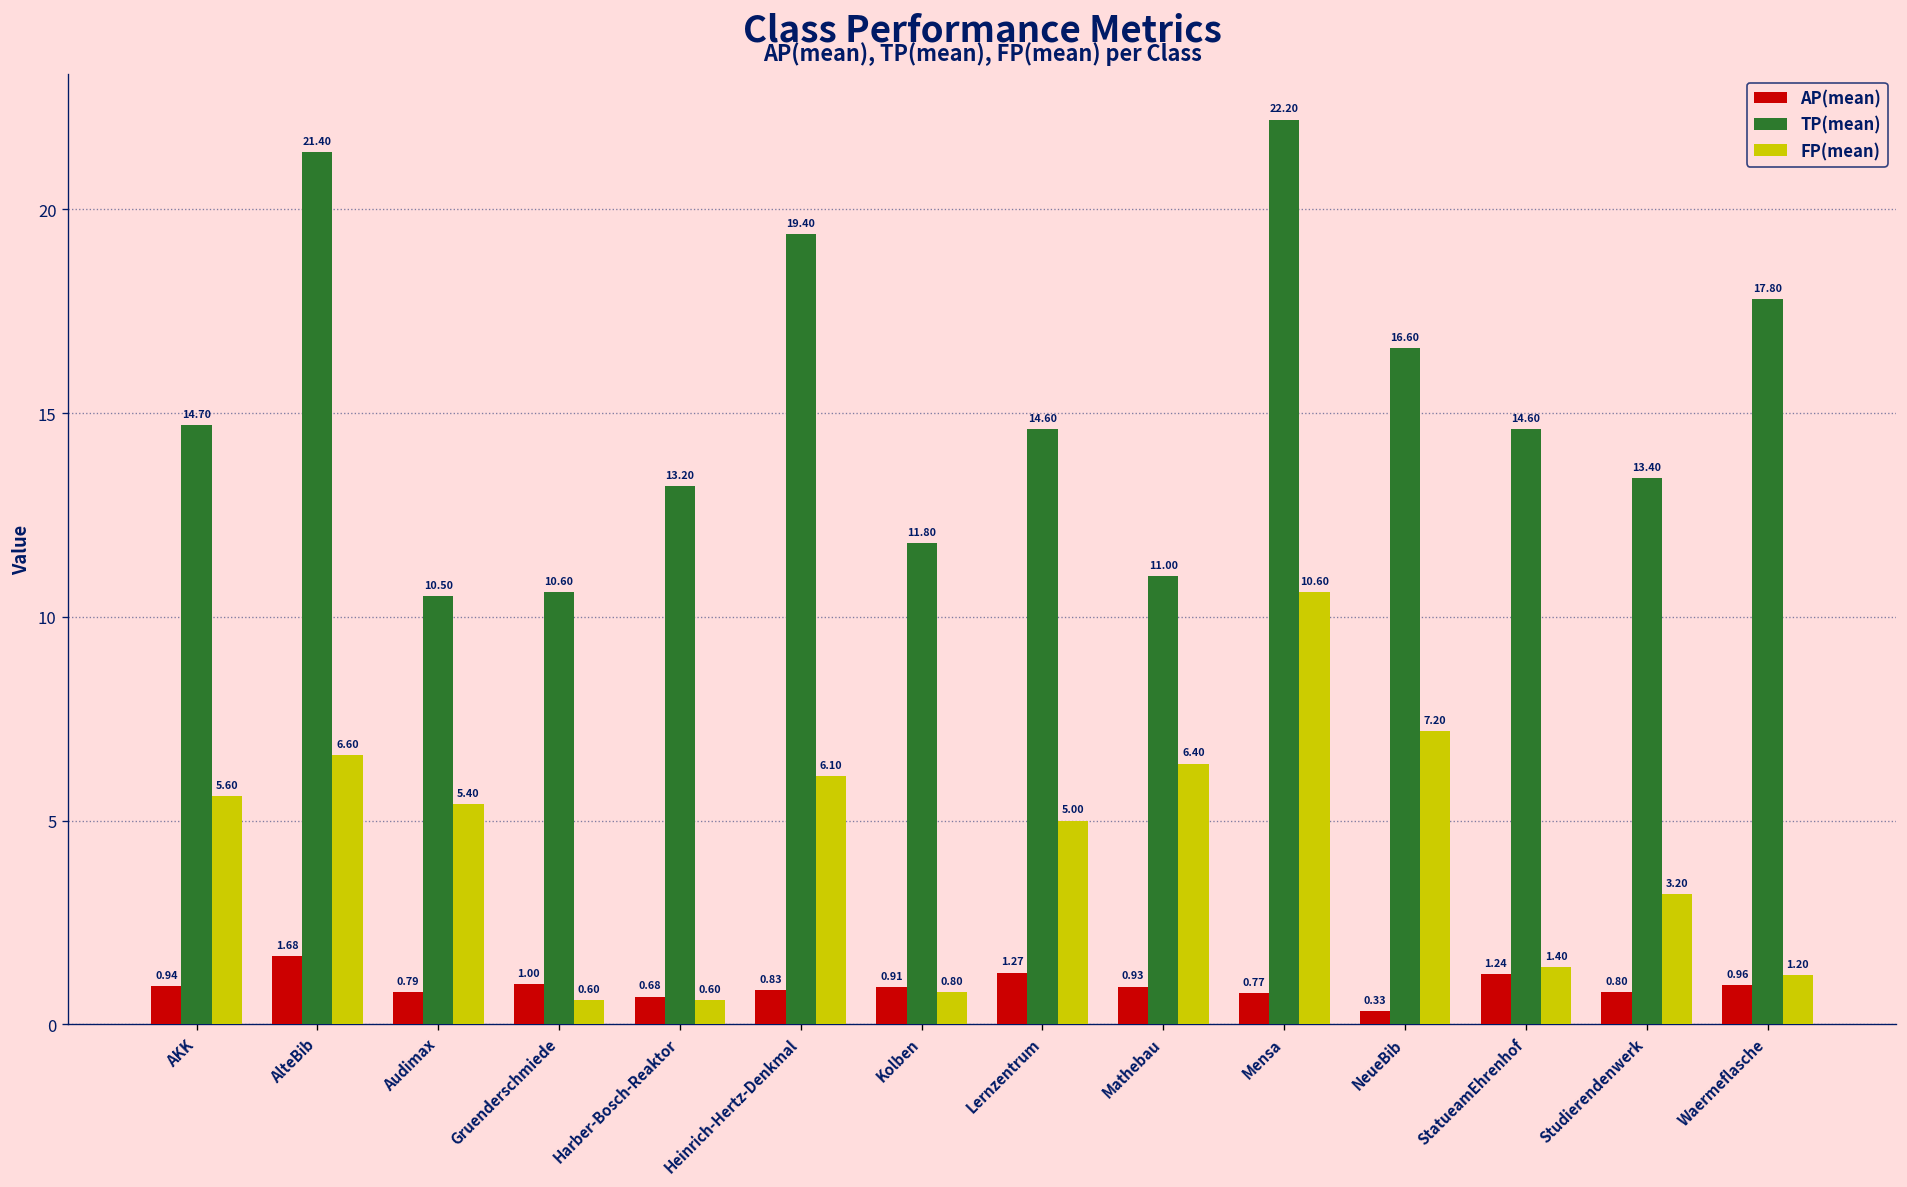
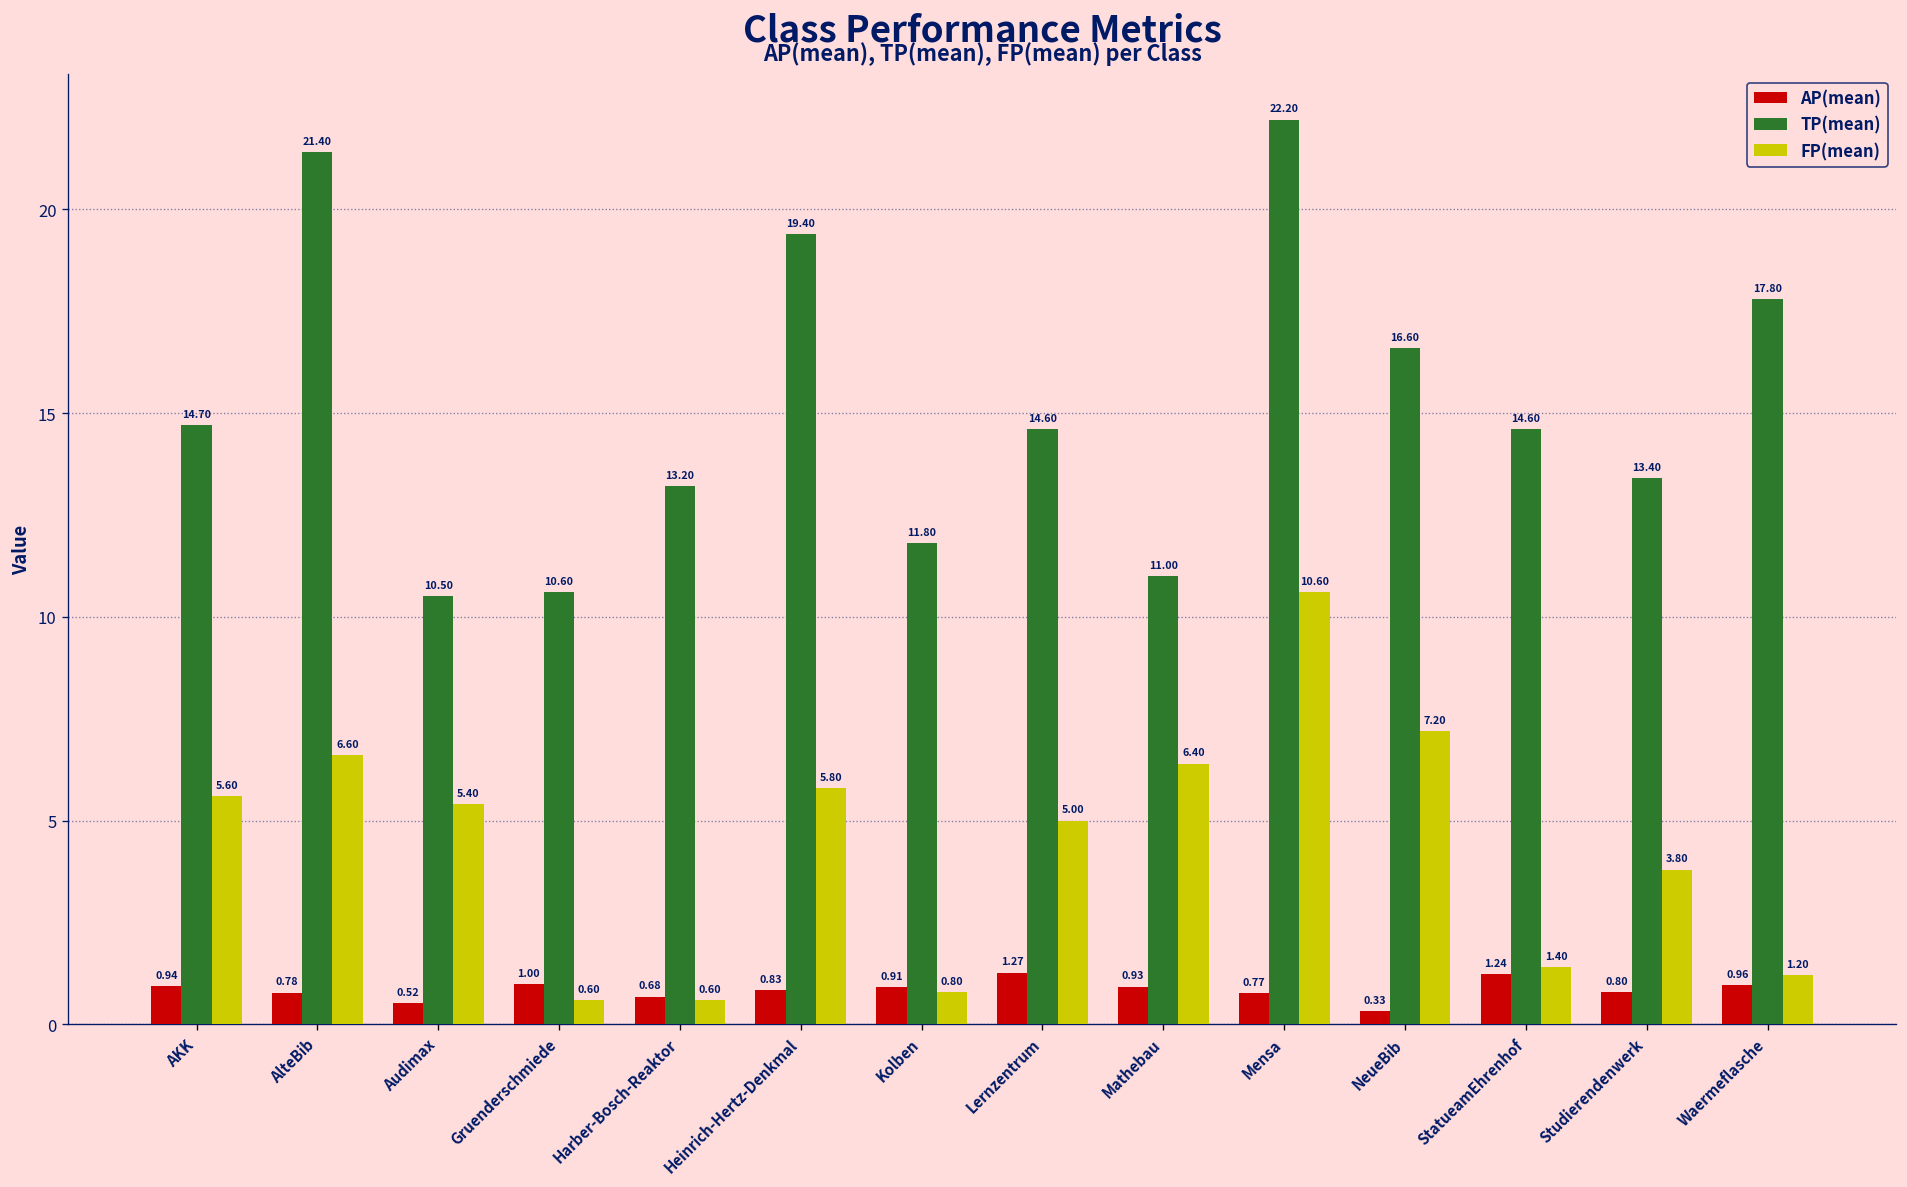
  {
    "AP(mean)": {
      "AKK": 0.94,
-     "AlteBib": 1.68,
-     "Audimax": 0.79,
+     "AlteBib": 0.78,
+     "Audimax": 0.52,
      "Gruenderschmiede": 1.00,
      "Harber-Bosch-Reaktor": 0.68,
      "Heinrich-Hertz-Denkmal": 0.83,
      "Kolben": 0.91,
      "Lernzentrum": 1.27,
      "Mathebau": 0.93,
      "Mensa": 0.77,
      "NeueBib": 0.33,
      "StatueamEhrenhof": 1.24,
      "Studierendenwerk": 0.80,
      "Waermeflasche": 0.96
    },
    "TP(mean)": {
      "AKK": 14.70,
      "AlteBib": 21.40,
      "Audimax": 10.50,
      "Gruenderschmiede": 10.60,
      "Harber-Bosch-Reaktor": 13.20,
      "Heinrich-Hertz-Denkmal": 19.40,
      "Kolben": 11.80,
      "Lernzentrum": 14.60,
      "Mathebau": 11.00,
      "Mensa": 22.20,
      "NeueBib": 16.60,
      "StatueamEhrenhof": 14.60,
      "Studierendenwerk": 13.40,
      "Waermeflasche": 17.80
    },
    "FP(mean)": {
      "AKK": 5.60,
      "AlteBib": 6.60,
      "Audimax": 5.40,
      "Gruenderschmiede": 0.60,
      "Harber-Bosch-Reaktor": 0.60,
-     "Heinrich-Hertz-Denkmal": 6.10,
+     "Heinrich-Hertz-Denkmal": 5.80,
      "Kolben": 0.80,
      "Lernzentrum": 5.00,
      "Mathebau": 6.40,
      "Mensa": 10.60,
      "NeueBib": 7.20,
      "StatueamEhrenhof": 1.40,
-     "Studierendenwerk": 3.20,
+     "Studierendenwerk": 3.80,
      "Waermeflasche": 1.20
    }
  }
